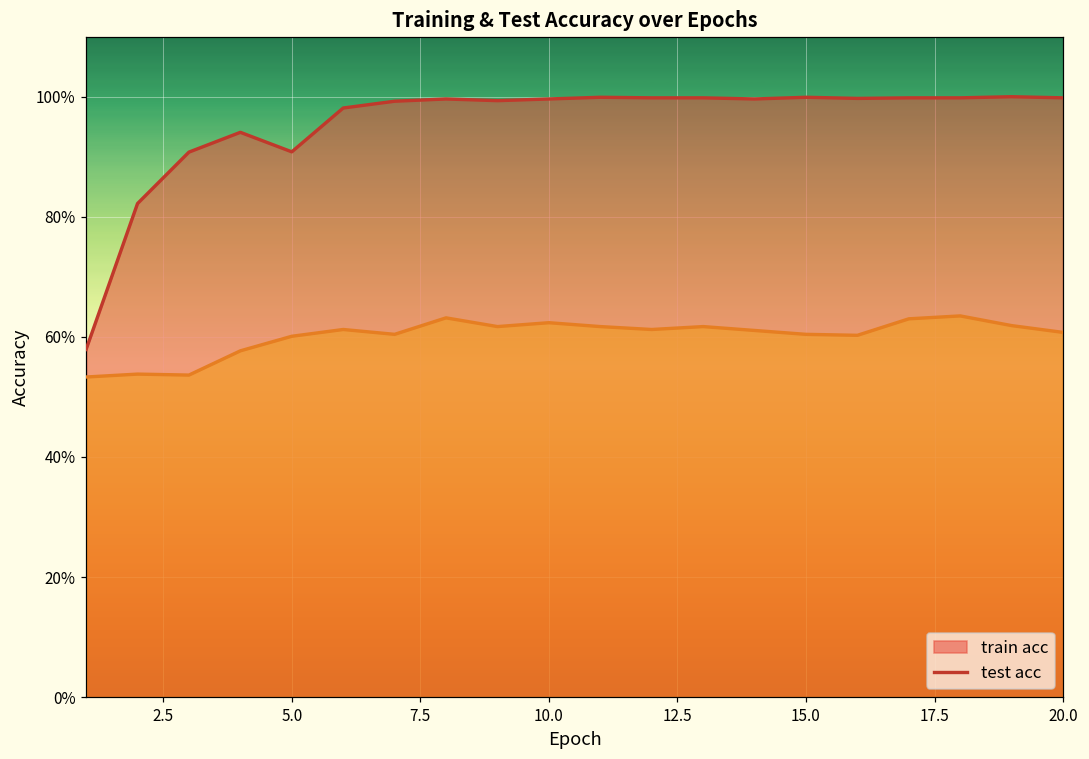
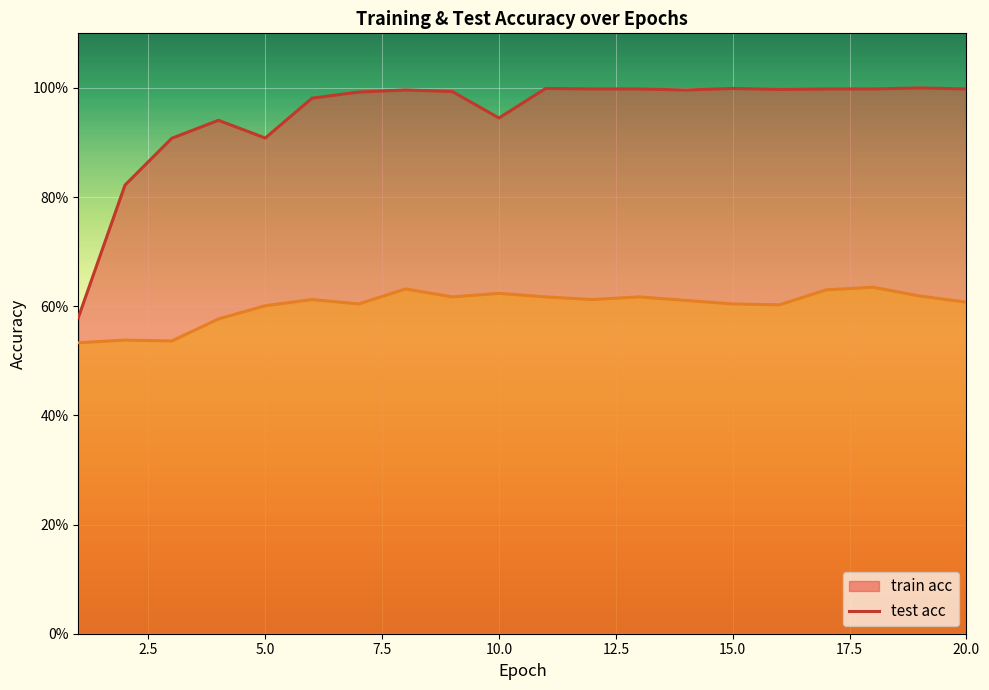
  {
    "train acc": {
      "5.0": "91%",
-     "10.0": "100%",
+     "10.0": "94%",
      "15.0": "100%",
      "20.0": "100%"
    }
  }
